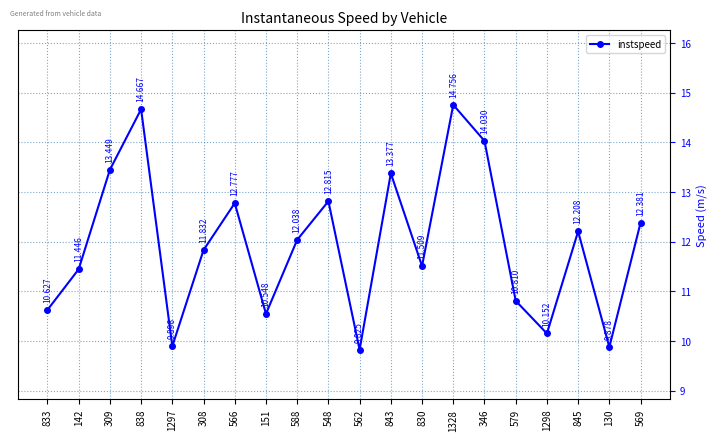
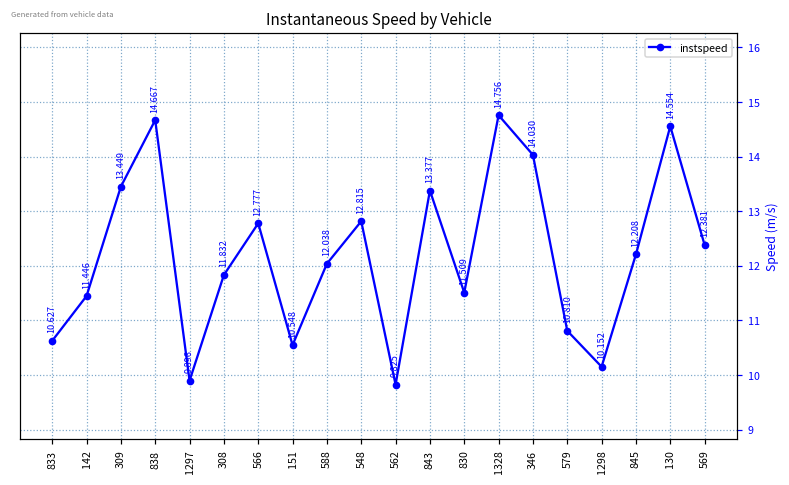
  {
    "833": 10.627,
    "142": 11.446,
    "309": 13.449,
    "838": 14.667,
    "1297": 9.896,
    "308": 11.832,
    "566": 12.777,
    "151": 10.548,
    "588": 12.038,
    "548": 12.815,
    "562": 9.825,
    "843": 13.377,
    "830": 11.509,
    "1328": 14.756,
    "346": 14.030,
    "579": 10.810,
    "1298": 10.152,
    "845": 12.208,
-   "130": 9.878,
+   "130": 14.554,
    "569": 12.381
  }
